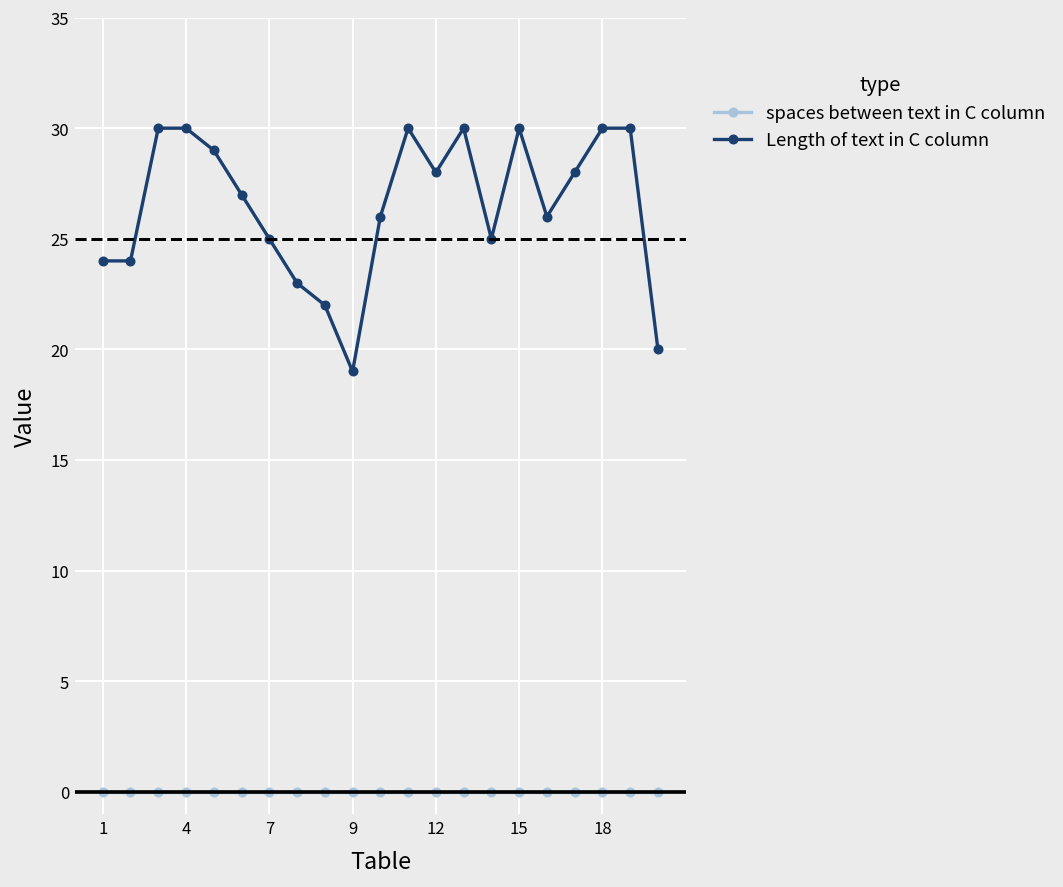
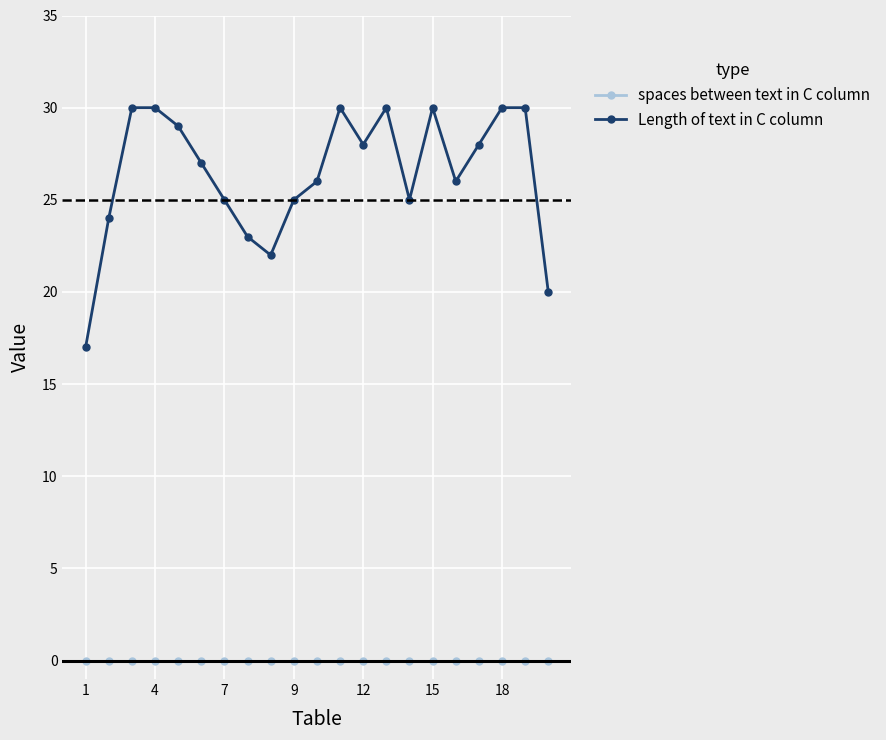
  {
    "spaces between text in C column": {
      "1": 0,
      "4": 0,
      "7": 0,
      "9": 0,
      "12": 0,
      "15": 0,
      "18": 0
    },
    "Length of text in C column": {
-     "1": 24,
+     "1": 17,
      "4": 30,
      "7": 25,
-     "9": 19,
+     "9": 25,
      "12": 28,
      "15": 30,
      "18": 30
    }
  }
